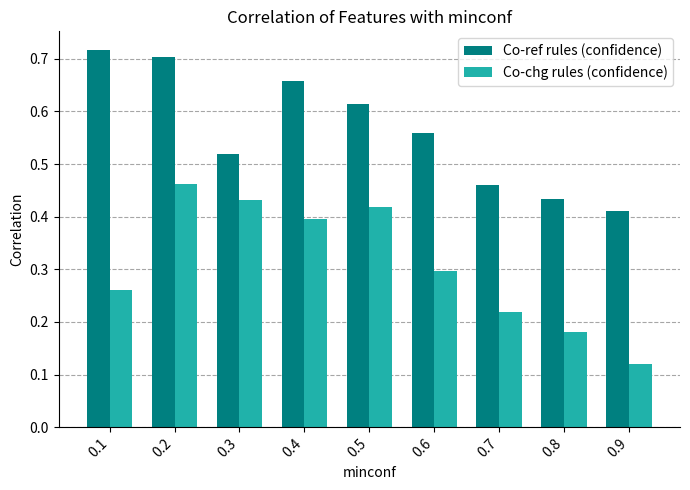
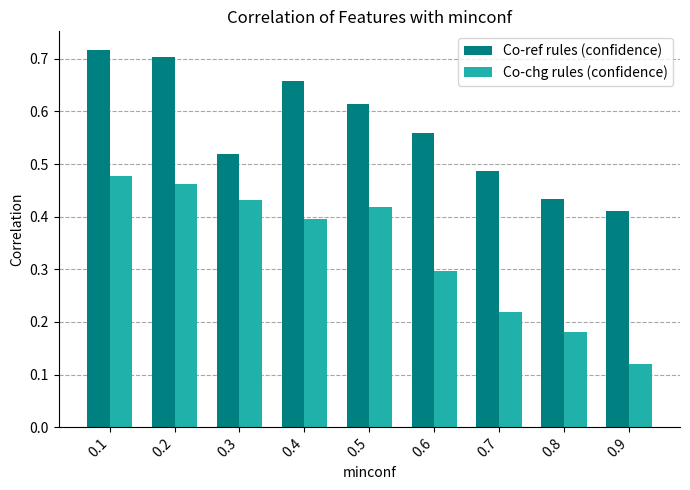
  {
    "Co-ref rules (confidence)": {
      "0.1": 0.72,
      "0.2": 0.70,
      "0.3": 0.52,
      "0.4": 0.66,
      "0.5": 0.62,
      "0.6": 0.56,
-     "0.7": 0.46,
+     "0.7": 0.49,
      "0.8": 0.43,
      "0.9": 0.41
    },
    "Co-chg rules (confidence)": {
-     "0.1": 0.26,
+     "0.1": 0.48,
      "0.2": 0.46,
      "0.3": 0.43,
      "0.4": 0.40,
      "0.5": 0.42,
      "0.6": 0.30,
      "0.7": 0.22,
      "0.8": 0.18,
      "0.9": 0.12
    }
  }
